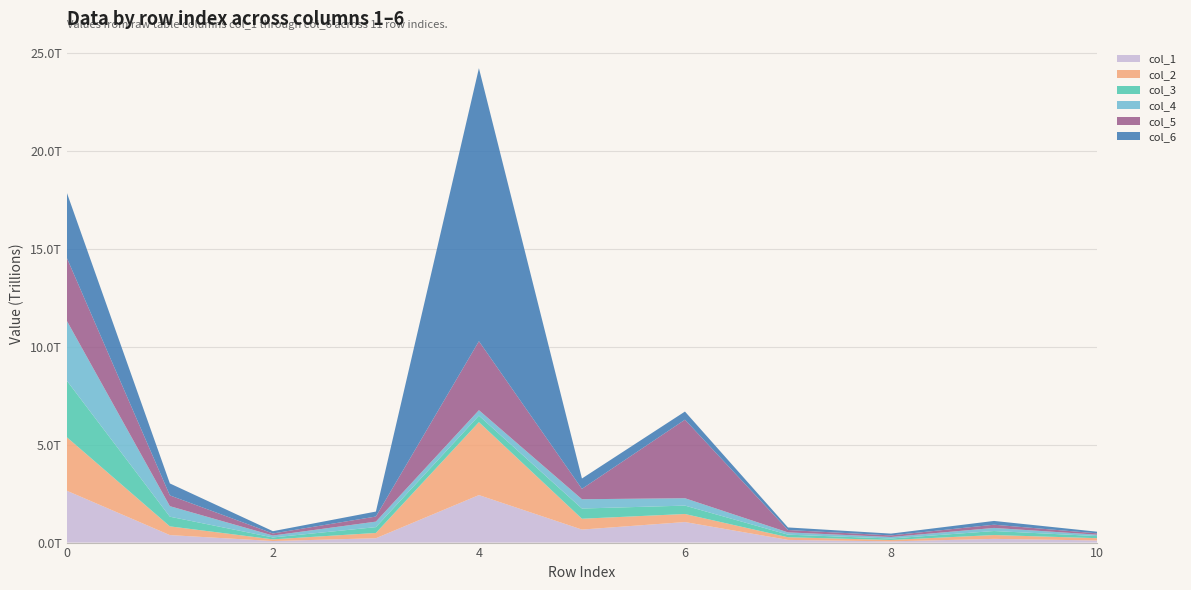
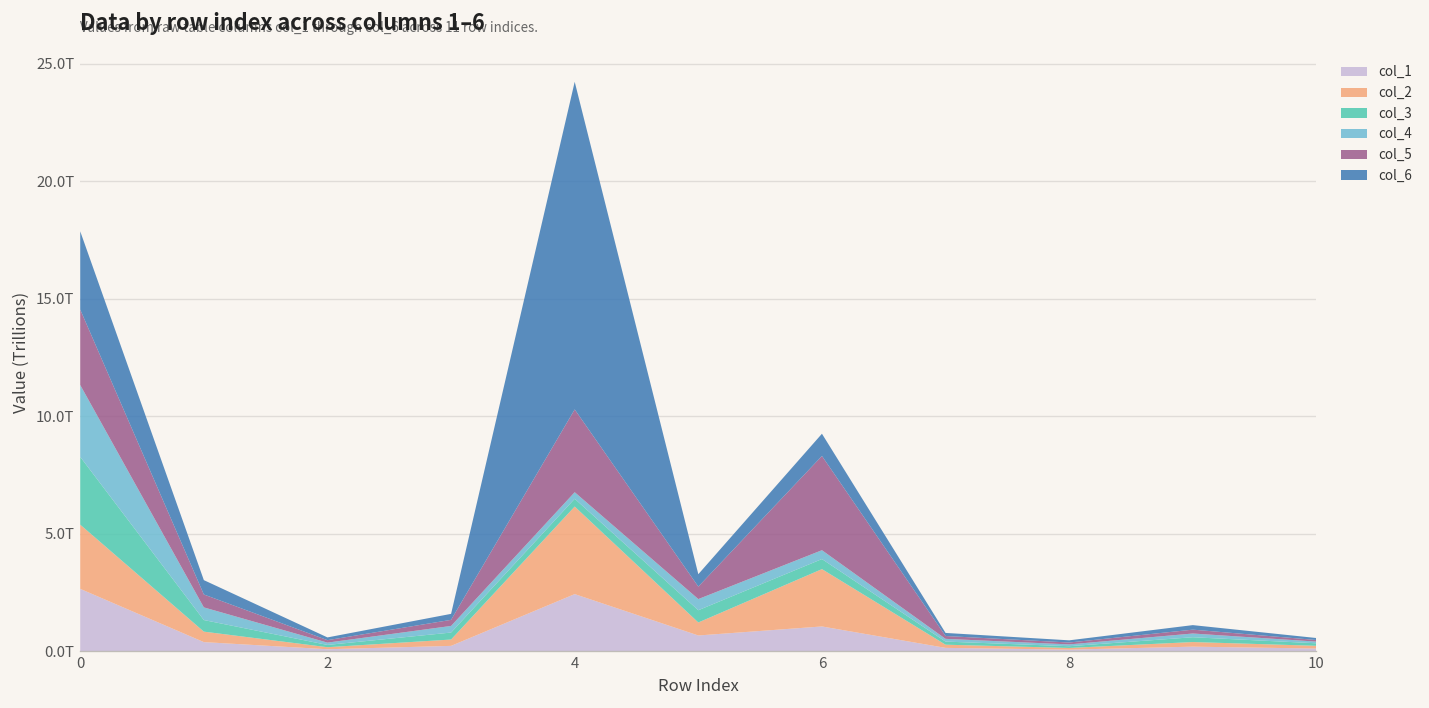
  {
    "col_1": {
      "0": "2.6T",
      "4": "2.4T",
      "6": "1.0T"
    },
    "col_2": {
      "0": "2.7T",
      "4": "3.7T",
-     "6": "0.4T"
+     "6": "2.4T"
    },
    "col_5": {
      "0": "3.2T",
      "4": "3.5T",
      "6": "4.0T"
    },
    "col_6": {
      "0": "3.3T",
      "4": "13.9T",
-     "6": "0.4T"
+     "6": "0.9T"
    }
  }
